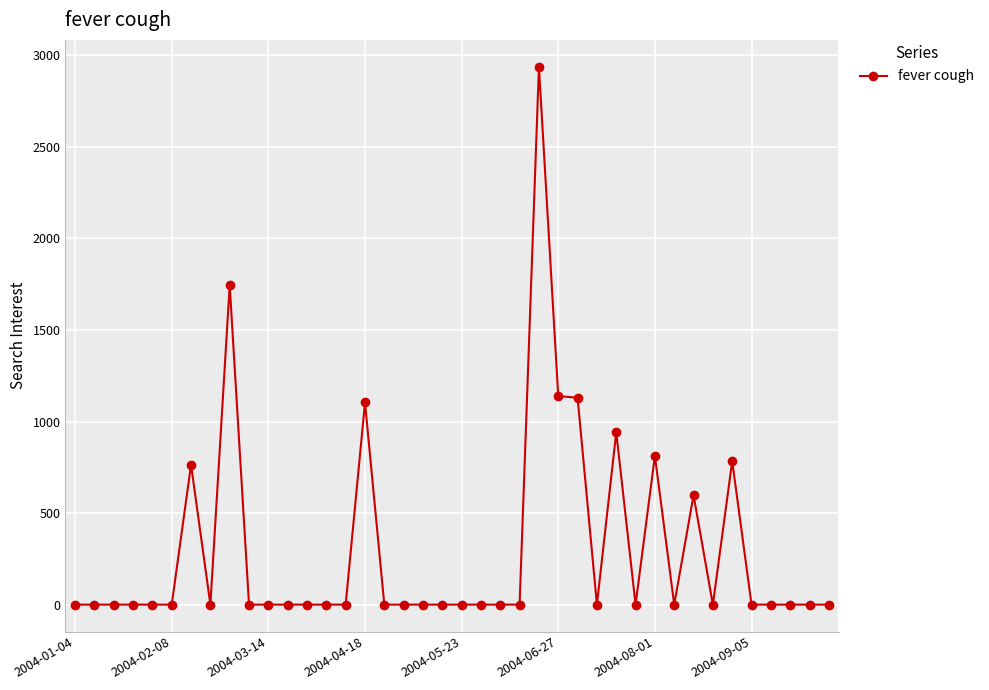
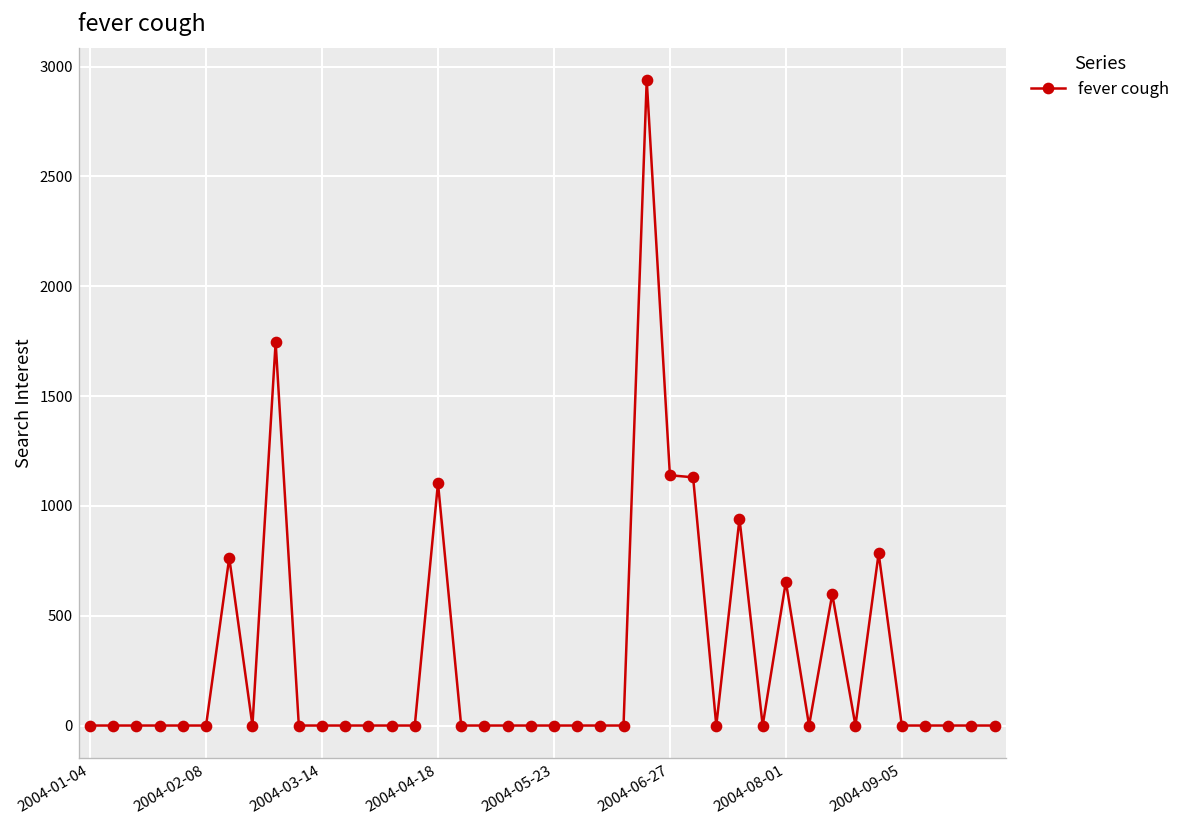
  {
    "2004-01-04": 0,
    "2004-02-08": 0,
    "2004-03-14": 0,
    "2004-04-18": 1100,
    "2004-05-23": 0,
    "2004-06-27": 1140,
-   "2004-08-01": 810,
+   "2004-08-01": 660,
    "2004-09-05": 0
  }
